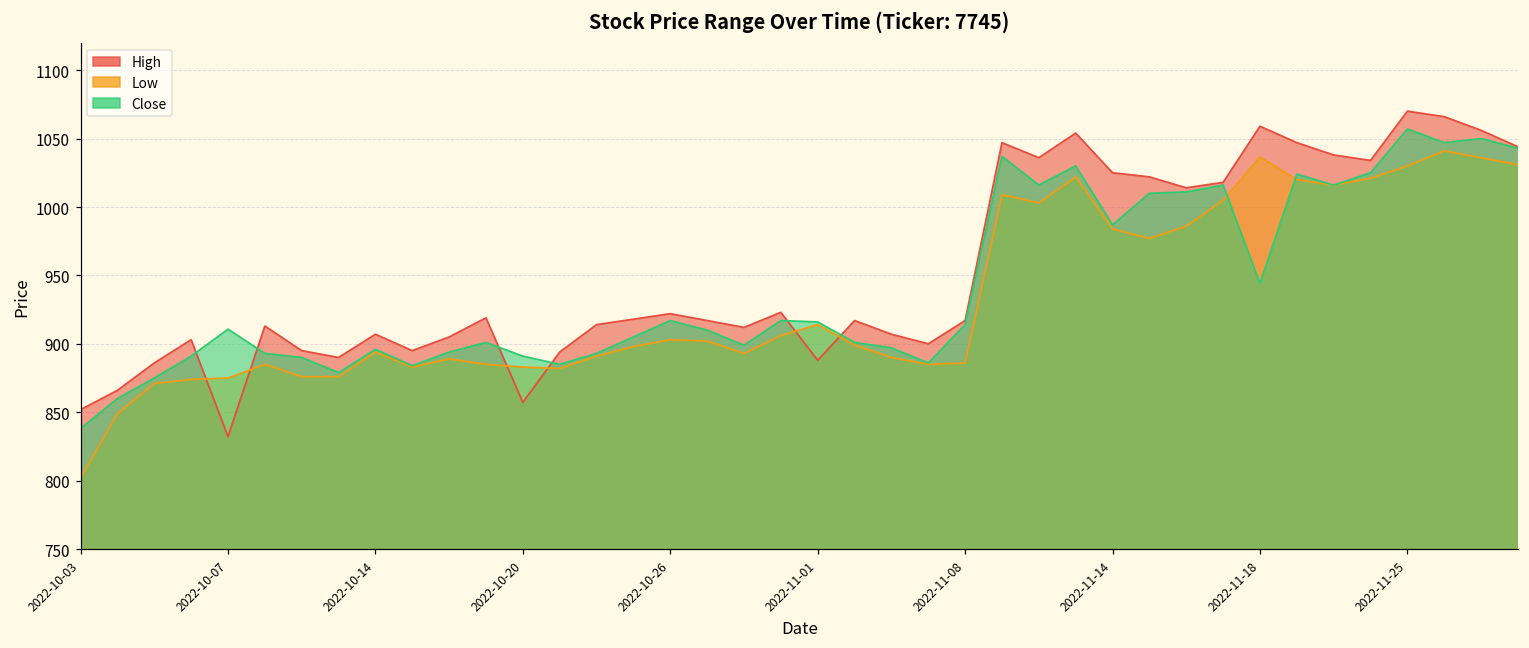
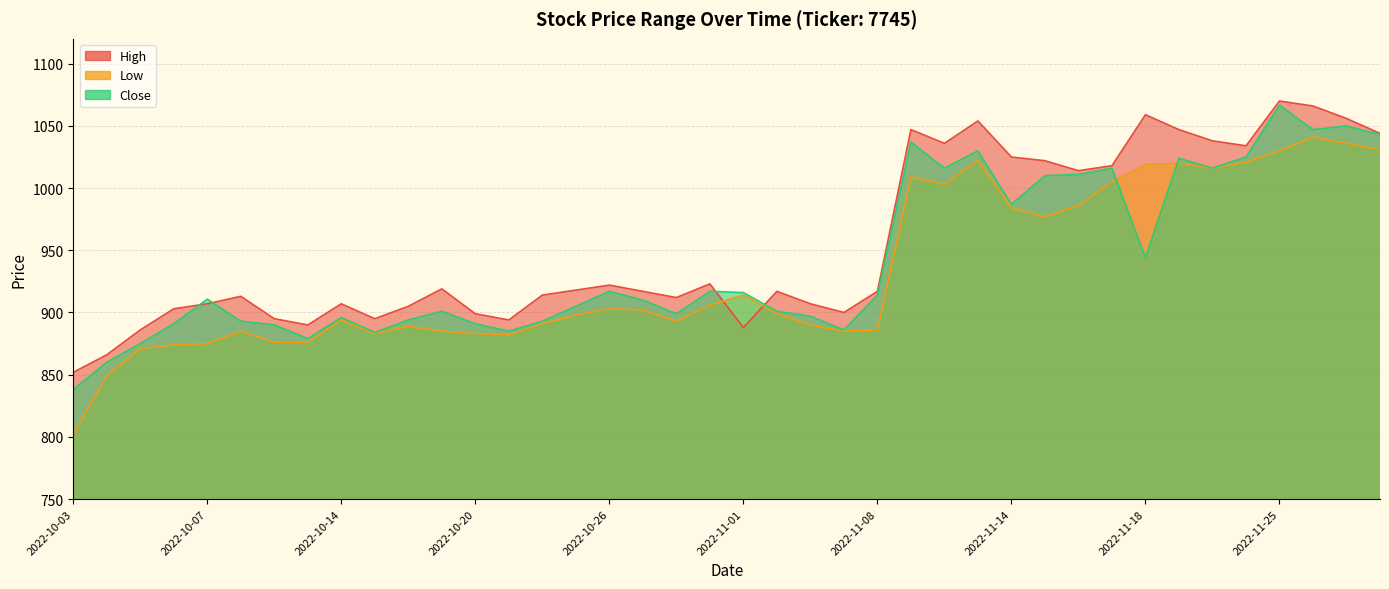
  {
    "High": {
      "2022-10-03": 852,
-     "2022-10-07": 832,
+     "2022-10-07": 907,
      "2022-10-14": 907,
-     "2022-10-20": 857,
+     "2022-10-20": 899,
      "2022-10-26": 922,
      "2022-11-01": 888,
      "2022-11-08": 917,
      "2022-11-14": 1025,
      "2022-11-18": 1059,
      "2022-11-25": 1070
    },
    "Low": {
      "2022-10-03": 802,
      "2022-10-07": 875,
      "2022-10-20": 883,
      "2022-10-26": 903,
      "2022-11-08": 886,
      "2022-11-14": 984,
-     "2022-11-18": 1037,
+     "2022-11-18": 1019,
      "2022-11-25": 1030
    },
    "Close": {
      "2022-10-03": 838,
      "2022-10-07": 911,
      "2022-10-20": 891,
      "2022-10-26": 917,
      "2022-11-08": 914,
      "2022-11-14": 987,
      "2022-11-18": 944,
-     "2022-11-25": 1057
+     "2022-11-25": 1067
    }
  }
